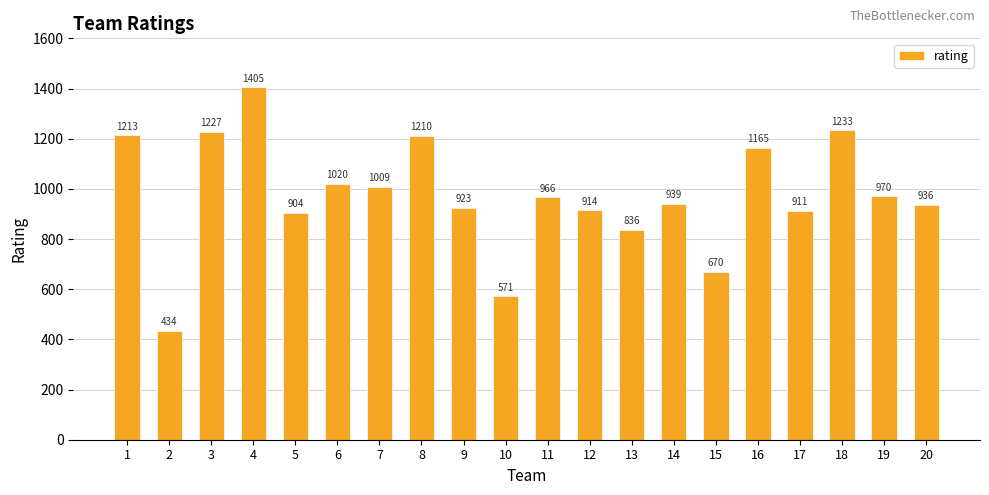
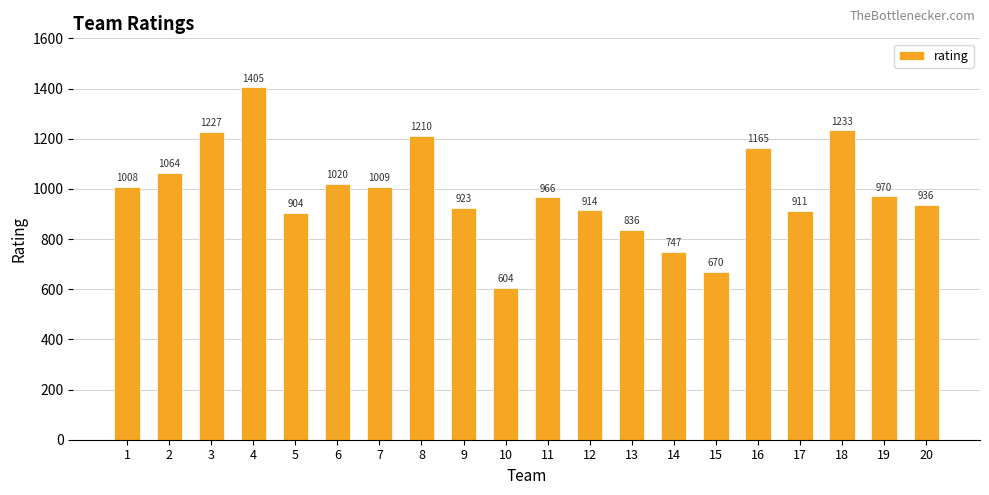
  {
-   "1": 1213,
-   "2": 434,
+   "1": 1008,
+   "2": 1064,
    "3": 1227,
    "4": 1405,
    "5": 904,
    "6": 1020,
    "7": 1009,
    "8": 1210,
    "9": 923,
-   "10": 571,
+   "10": 604,
    "11": 966,
    "12": 914,
    "13": 836,
-   "14": 939,
+   "14": 747,
    "15": 670,
    "16": 1165,
    "17": 911,
    "18": 1233,
    "19": 970,
    "20": 936
  }
